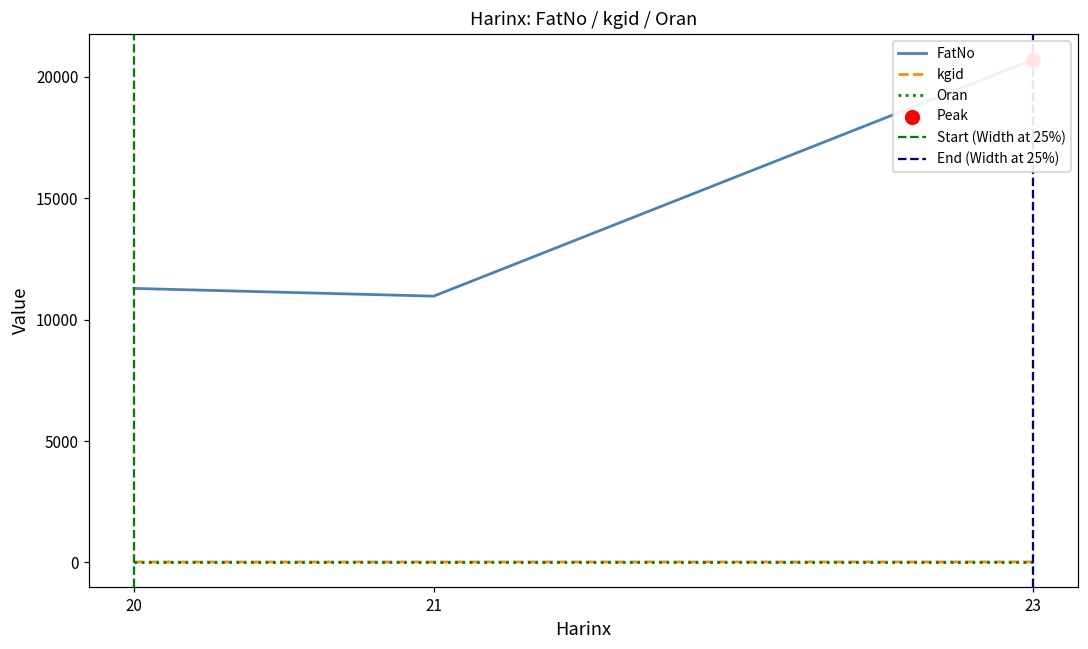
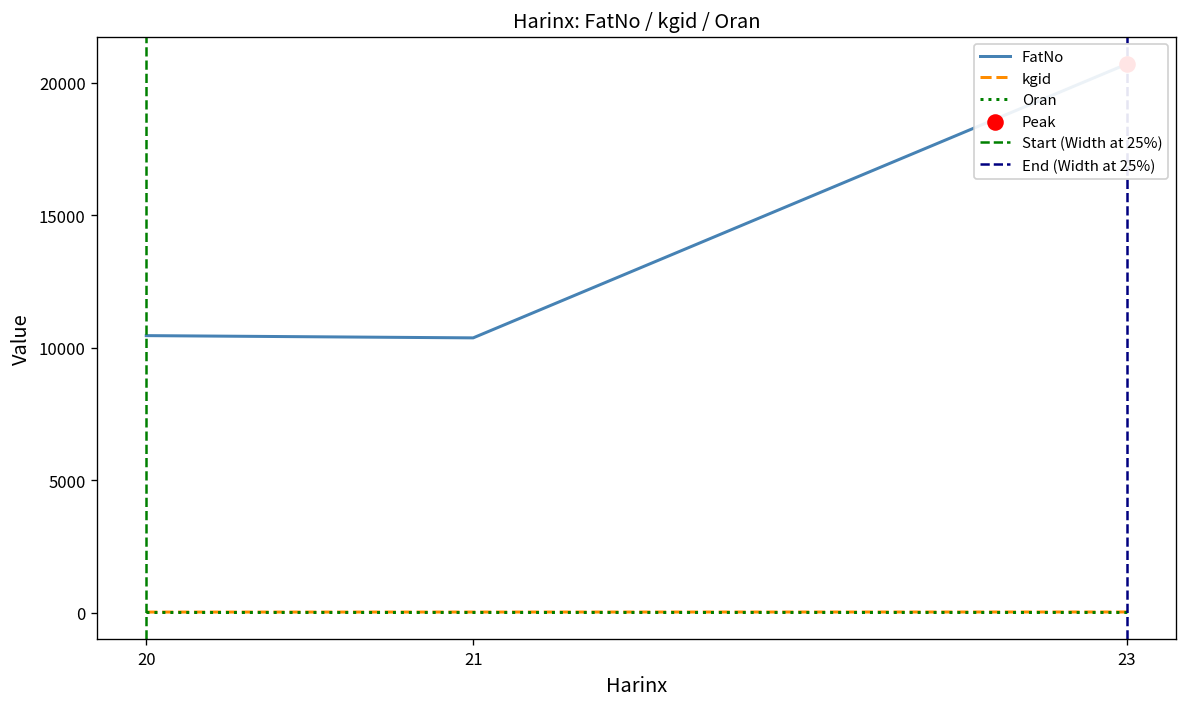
  {
    "FatNo": {
-     "20": 11300,
-     "21": 11000
+     "20": 10500,
+     "21": 10400
    },
    "Oran": {
      "20": 0,
      "21": 0,
      "23": 0
    }
  }
